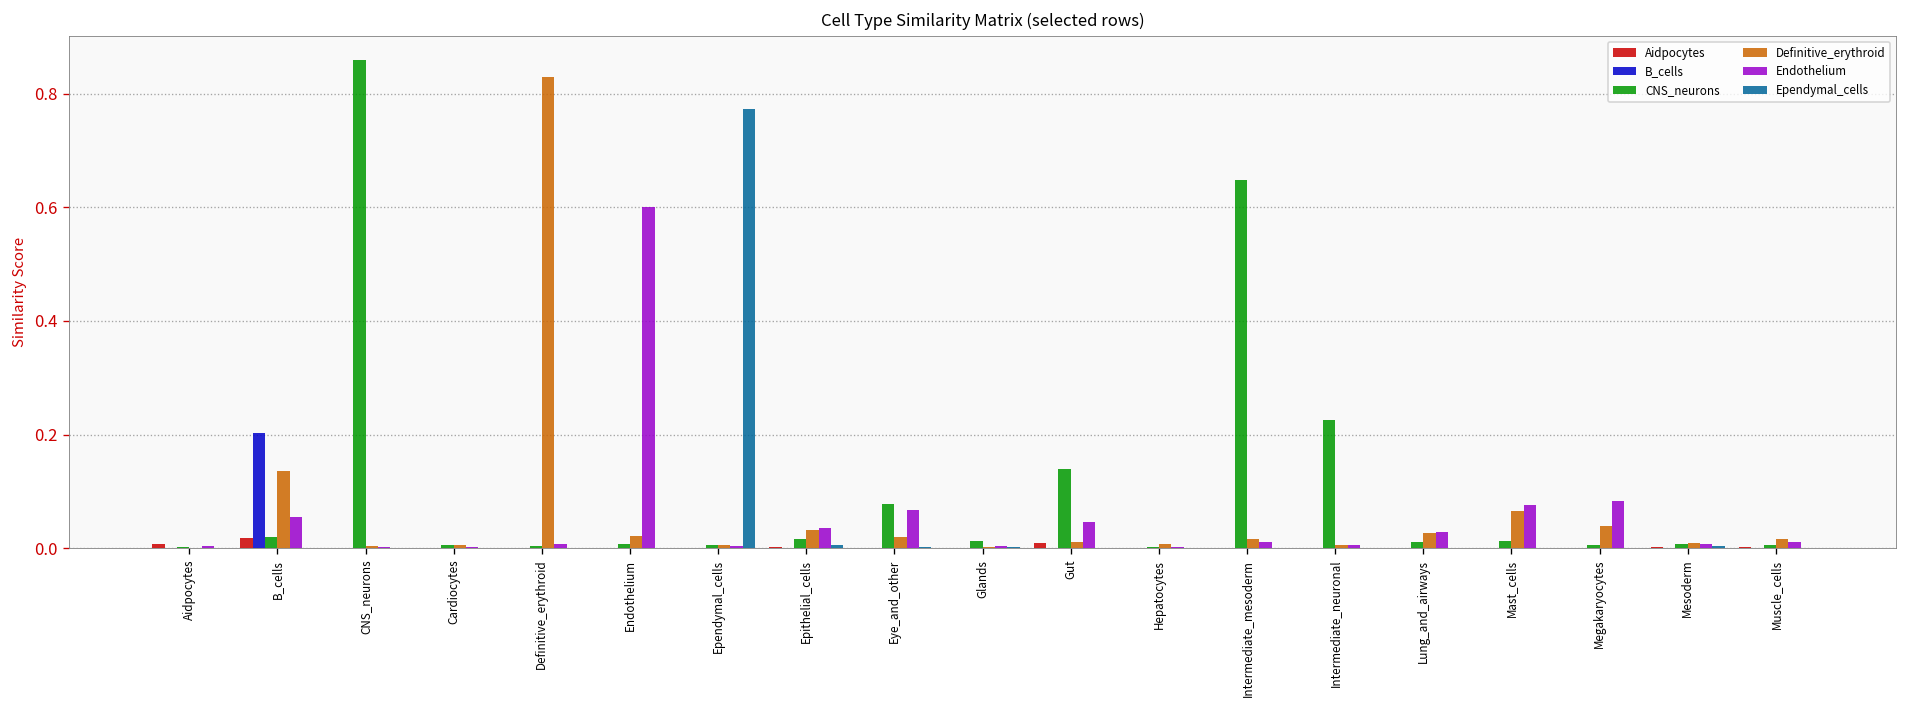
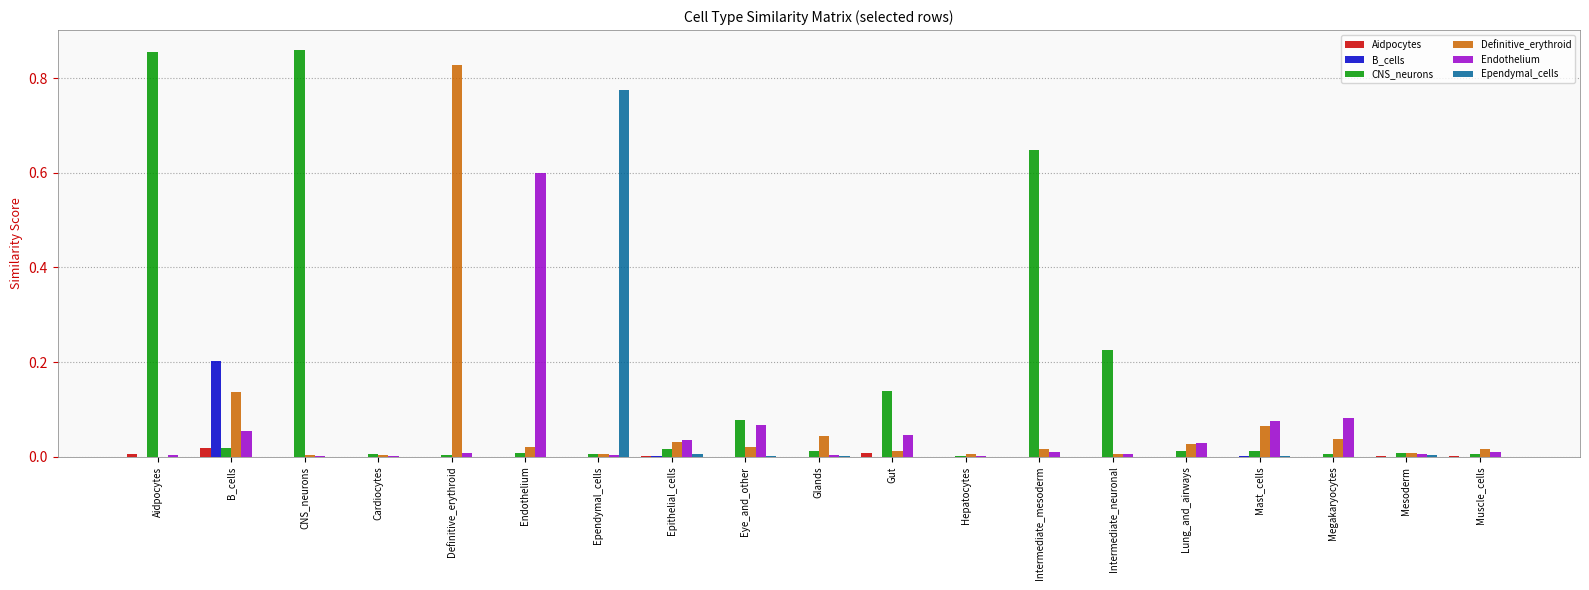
  {
    "Aidpocytes": {
      "Aidpocytes": 0.01,
      "B_cells": 0.02,
      "Gut": 0.01
    },
    "B_cells": {
      "B_cells": 0.20
    },
    "CNS_neurons": {
-     "Aidpocytes": 0.00,
+     "Aidpocytes": 0.86,
      "B_cells": 0.02,
      "CNS_neurons": 0.86,
      "Cardiocytes": 0.01,
      "Endothelium": 0.01,
      "Epithelial_cells": 0.02,
      "Eye_and_other": 0.08,
      "Glands": 0.01,
      "Gut": 0.14,
      "Intermediate_mesoderm": 0.65,
      "Intermediate_neuronal": 0.23,
      "Lung_and_airways": 0.01,
      "Mast_cells": 0.01,
      "Megakaryocytes": 0.01,
      "Mesoderm": 0.01,
      "Muscle_cells": 0.01
    },
    "Definitive_erythroid": {
      "B_cells": 0.14,
      "Definitive_erythroid": 0.83,
      "Endothelium": 0.02,
      "Ependymal_cells": 0.01,
      "Epithelial_cells": 0.03,
      "Eye_and_other": 0.02,
-     "Glands": 0.00,
+     "Glands": 0.04,
      "Gut": 0.01,
      "Hepatocytes": 0.01,
      "Intermediate_mesoderm": 0.02,
      "Intermediate_neuronal": 0.01,
      "Lung_and_airways": 0.03,
      "Mast_cells": 0.07,
      "Megakaryocytes": 0.04,
      "Mesoderm": 0.01,
      "Muscle_cells": 0.02
    },
    "Endothelium": {
      "B_cells": 0.06,
      "Definitive_erythroid": 0.01,
      "Endothelium": 0.60,
      "Epithelial_cells": 0.04,
      "Eye_and_other": 0.07,
      "Gut": 0.05,
      "Intermediate_mesoderm": 0.01,
      "Lung_and_airways": 0.03,
      "Mast_cells": 0.08,
      "Megakaryocytes": 0.08,
      "Mesoderm": 0.01,
      "Muscle_cells": 0.01
    },
    "Ependymal_cells": {
      "Ependymal_cells": 0.77,
      "Epithelial_cells": 0.01
    }
  }
